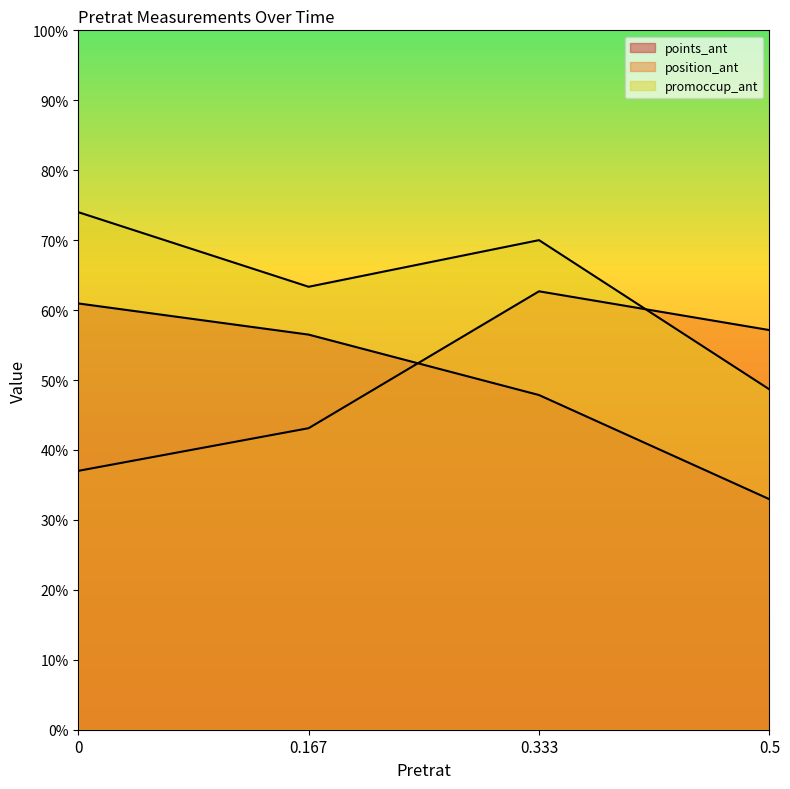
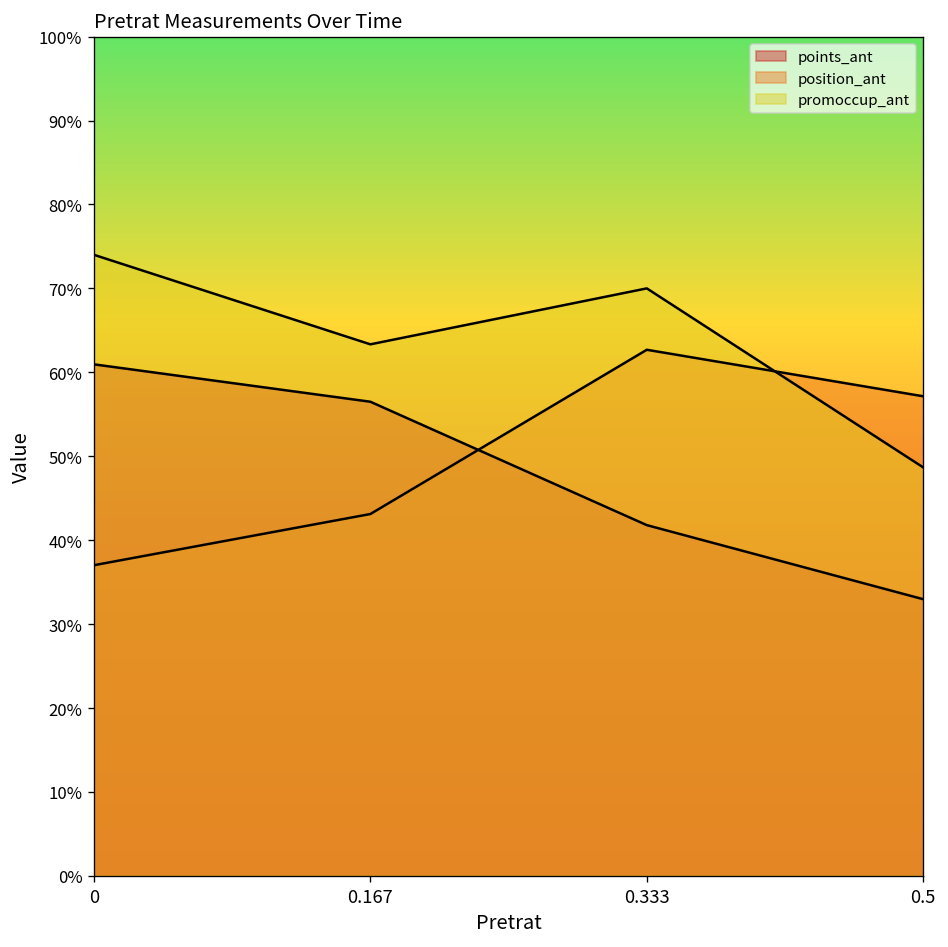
  {
    "points_ant": {
      "0": "61%",
      "0.167": "56%",
-     "0.333": "48%",
+     "0.333": "42%",
      "0.5": "33%"
    }
  }
